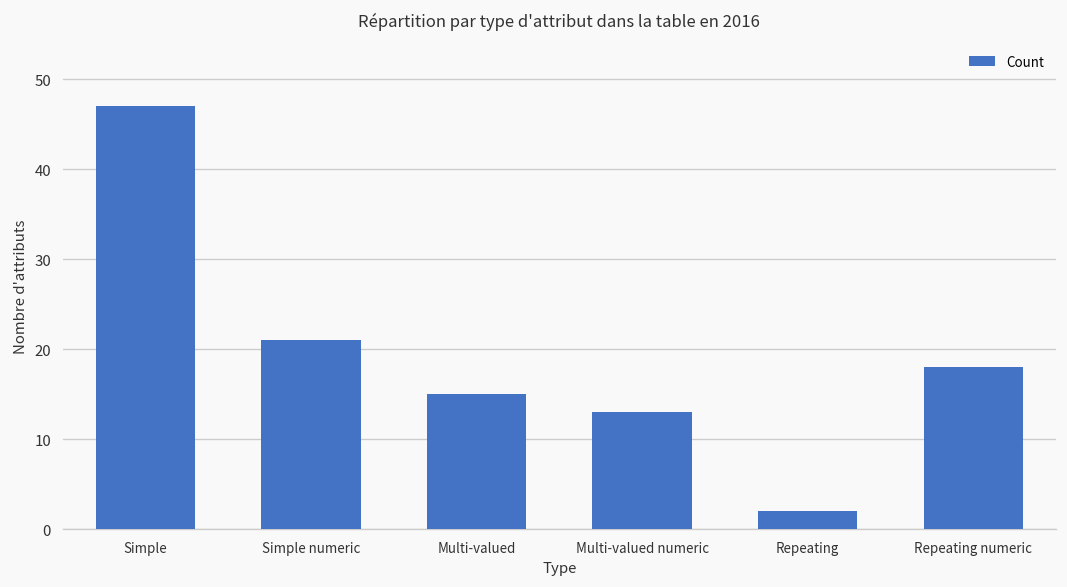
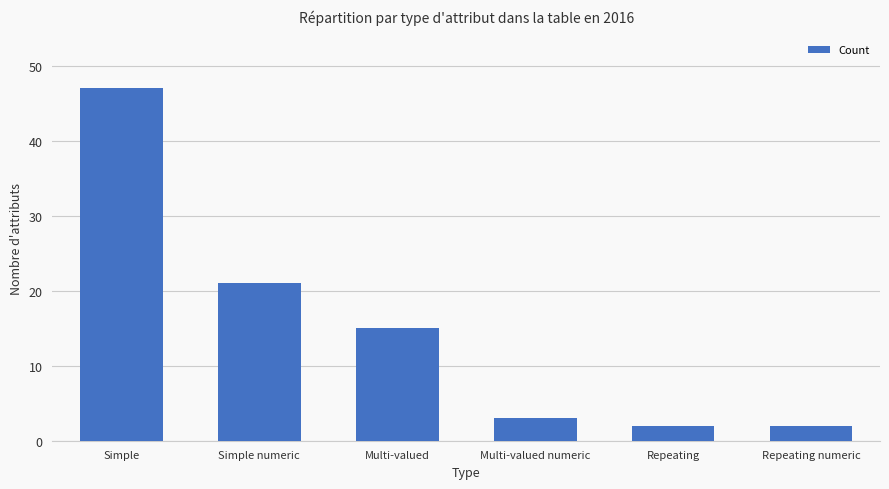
  {
    "Simple": 47,
    "Simple numeric": 21,
    "Multi-valued": 15,
-   "Multi-valued numeric": 13,
+   "Multi-valued numeric": 3,
    "Repeating": 2,
-   "Repeating numeric": 18
+   "Repeating numeric": 2
  }
